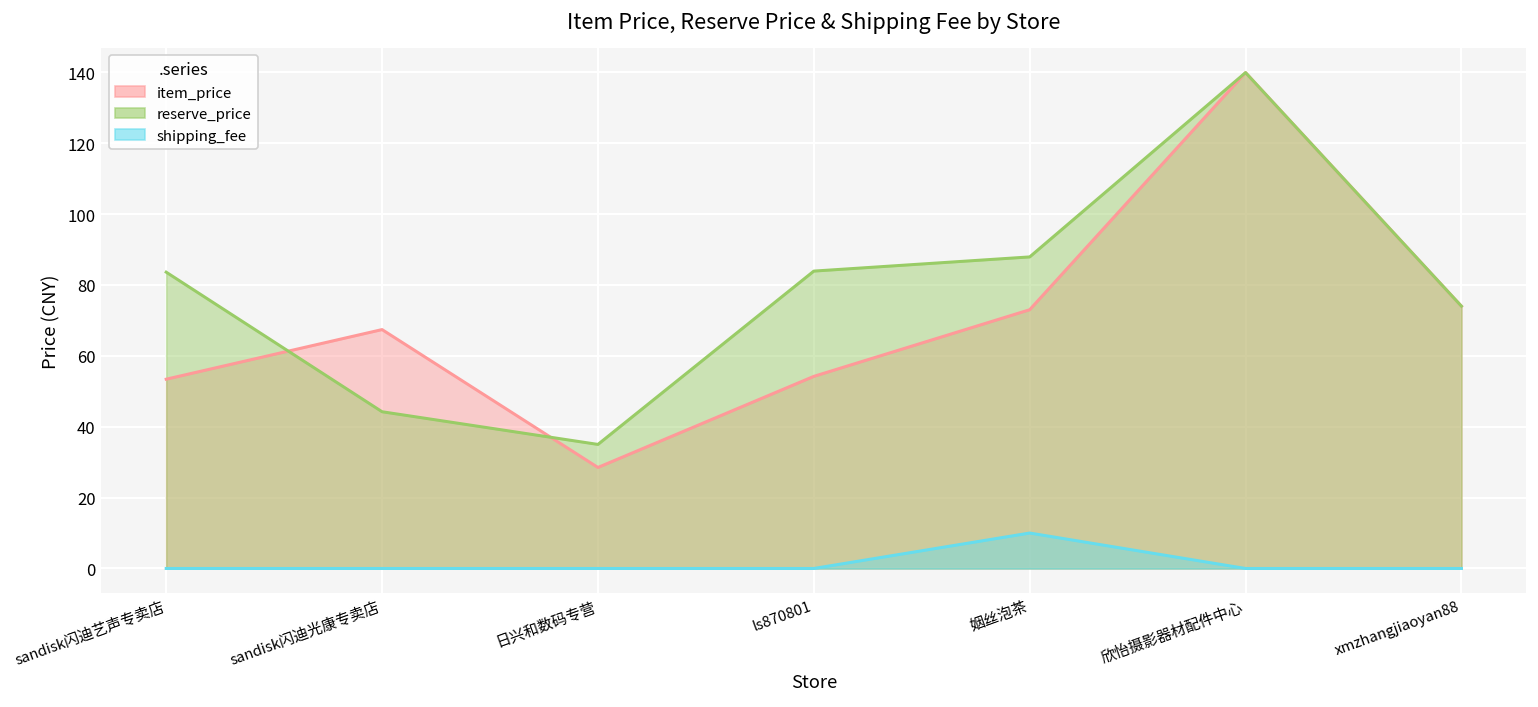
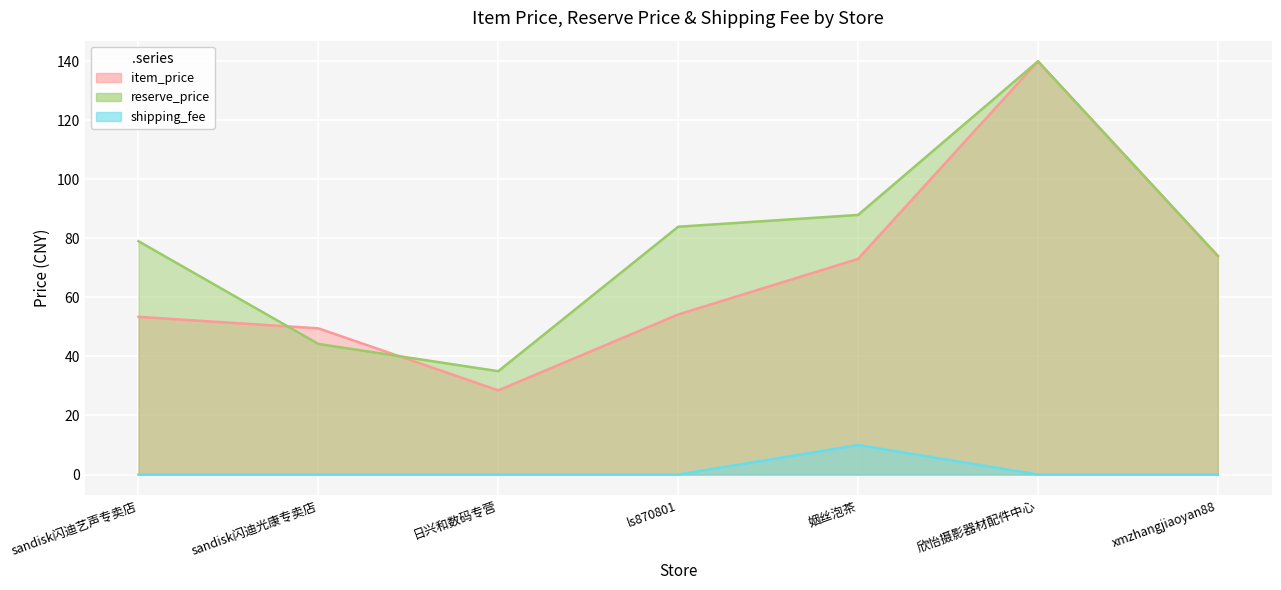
  {
    "item_price": {
      "sandisk闪迪艺声专卖店": 53,
-     "sandisk闪迪光康专卖店": 67,
+     "sandisk闪迪光康专卖店": 50,
      "日兴和数码专营": 29,
      "ls870801": 54,
      "姻丝泡茶": 73
    },
    "reserve_price": {
-     "sandisk闪迪艺声专卖店": 84,
+     "sandisk闪迪艺声专卖店": 79,
      "sandisk闪迪光康专卖店": 44,
      "日兴和数码专营": 35,
      "ls870801": 84,
      "姻丝泡茶": 88
    },
    "shipping_fee": {
      "sandisk闪迪艺声专卖店": 0,
      "sandisk闪迪光康专卖店": 0,
      "日兴和数码专营": 0,
      "ls870801": 0,
      "姻丝泡茶": 10,
      "欣怡摄影器材配件中心": 0,
      "xmzhangjiaoyan88": 0
    }
  }
